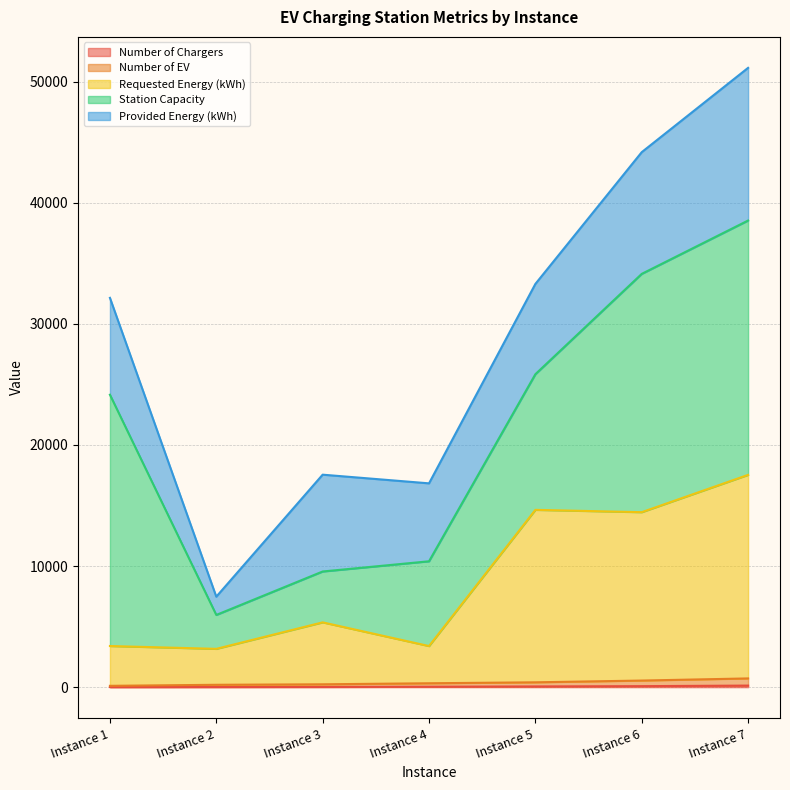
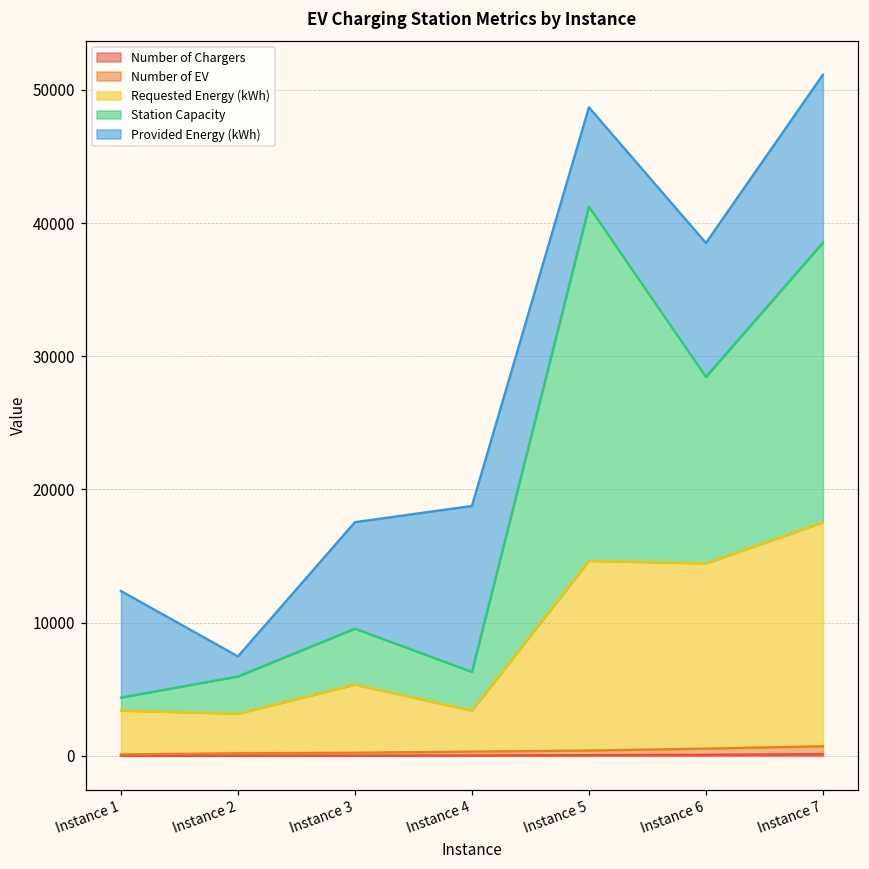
  {
    "Requested Energy (kWh)": {
      "Instance 1": 3300,
      "Instance 2": 3000,
      "Instance 3": 5100,
      "Instance 4": 3100,
      "Instance 5": 14200,
      "Instance 6": 13900,
      "Instance 7": 16800
    },
    "Station Capacity": {
-     "Instance 1": 20700,
+     "Instance 1": 1000,
      "Instance 2": 2800,
      "Instance 3": 4200,
-     "Instance 4": 7000,
-     "Instance 5": 11200,
-     "Instance 6": 19700,
+     "Instance 4": 2900,
+     "Instance 5": 26600,
+     "Instance 6": 14000,
      "Instance 7": 21000
    },
    "Provided Energy (kWh)": {
      "Instance 1": 8000,
      "Instance 2": 1500,
      "Instance 3": 8000,
-     "Instance 4": 6400,
+     "Instance 4": 12500,
      "Instance 5": 7500,
      "Instance 6": 10000,
      "Instance 7": 12600
    }
  }
